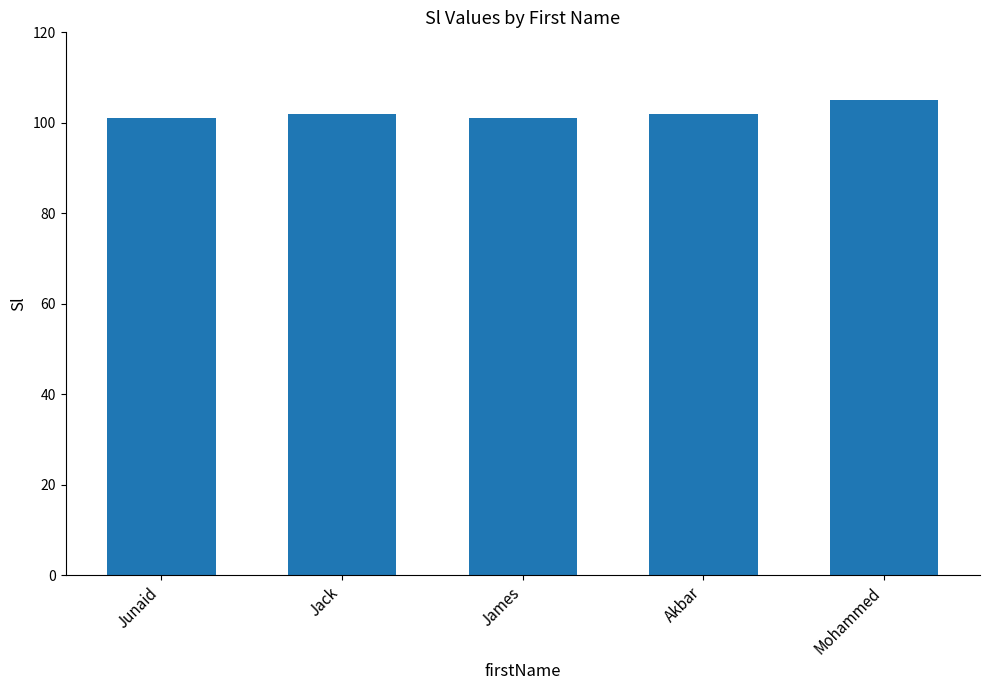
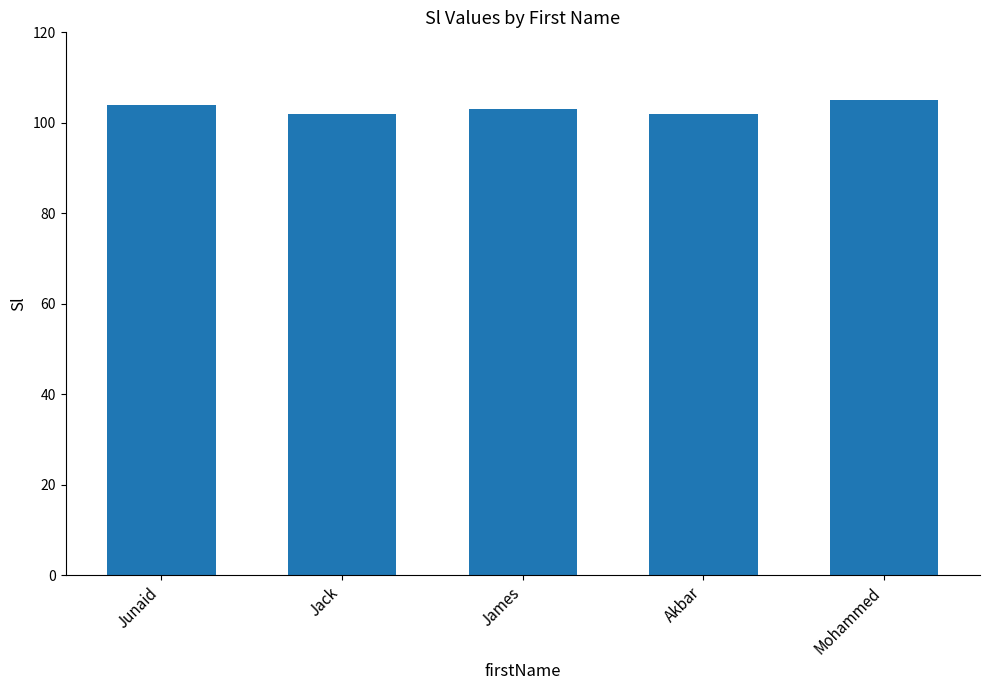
  {
-   "Junaid": 101,
+   "Junaid": 104,
    "Jack": 102,
-   "James": 101,
+   "James": 103,
    "Akbar": 102,
    "Mohammed": 105
  }
